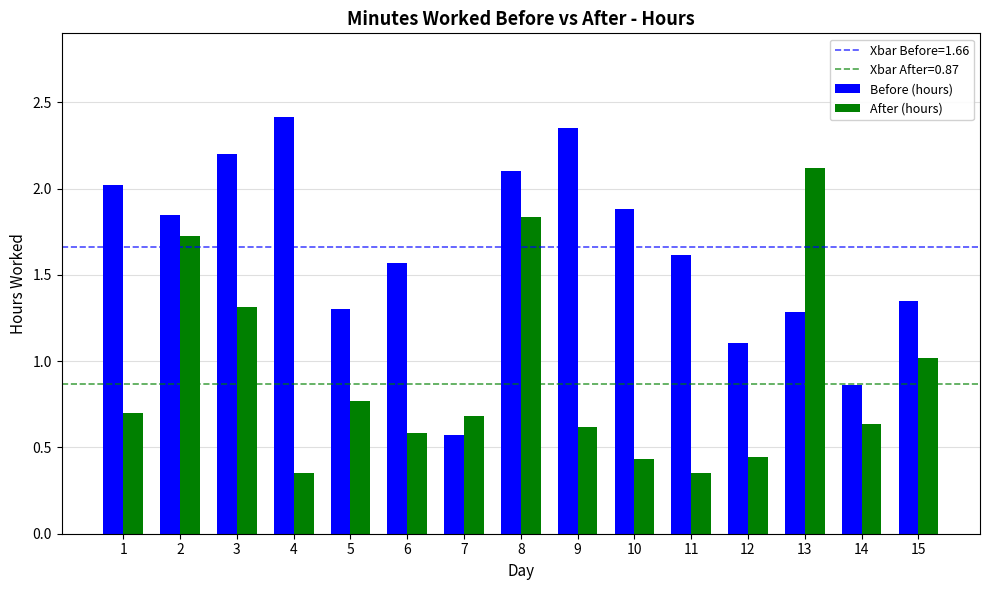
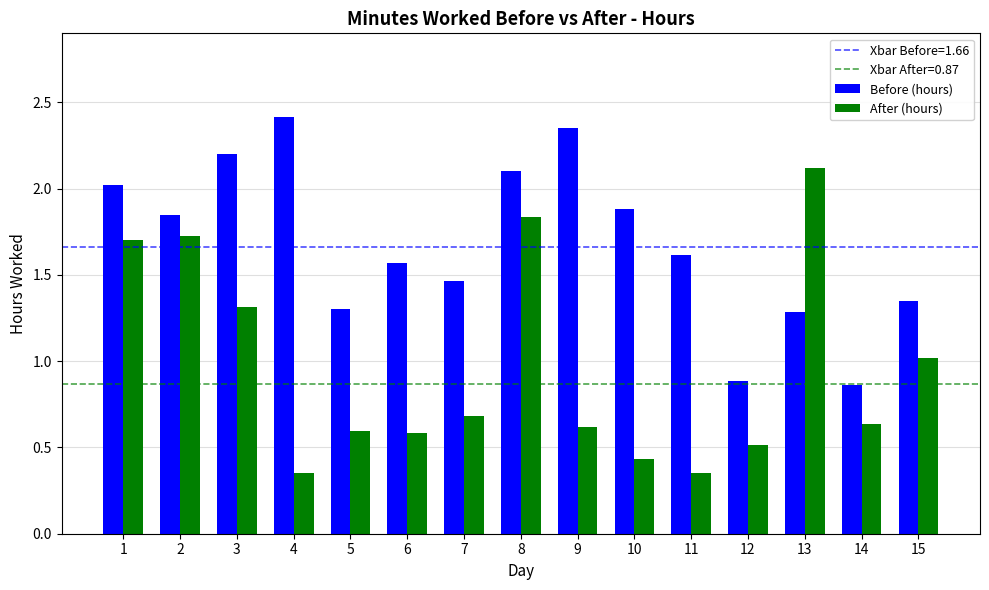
  {
    "Before (hours)": {
      "1": 2.02,
      "2": 1.85,
      "3": 2.20,
      "4": 2.42,
      "5": 1.30,
      "6": 1.57,
-     "7": 0.57,
+     "7": 1.47,
      "8": 2.10,
      "9": 2.35,
      "10": 1.88,
      "11": 1.62,
-     "12": 1.11,
+     "12": 0.88,
      "13": 1.28,
      "14": 0.86,
      "15": 1.35
    },
    "After (hours)": {
-     "1": 0.7,
+     "1": 1.7,
      "2": 1.72,
      "3": 1.32,
      "4": 0.35,
-     "5": 0.77,
+     "5": 0.59,
      "6": 0.58,
      "7": 0.68,
      "8": 1.83,
      "9": 0.62,
      "10": 0.43,
      "11": 0.35,
-     "12": 0.45,
+     "12": 0.52,
      "13": 2.12,
      "14": 0.63,
      "15": 1.02
    }
  }
